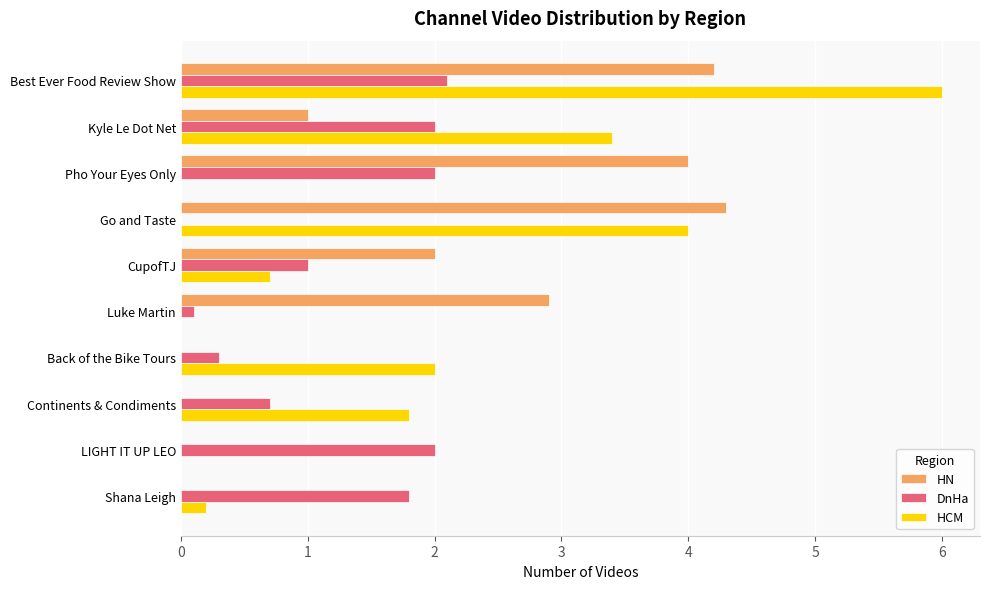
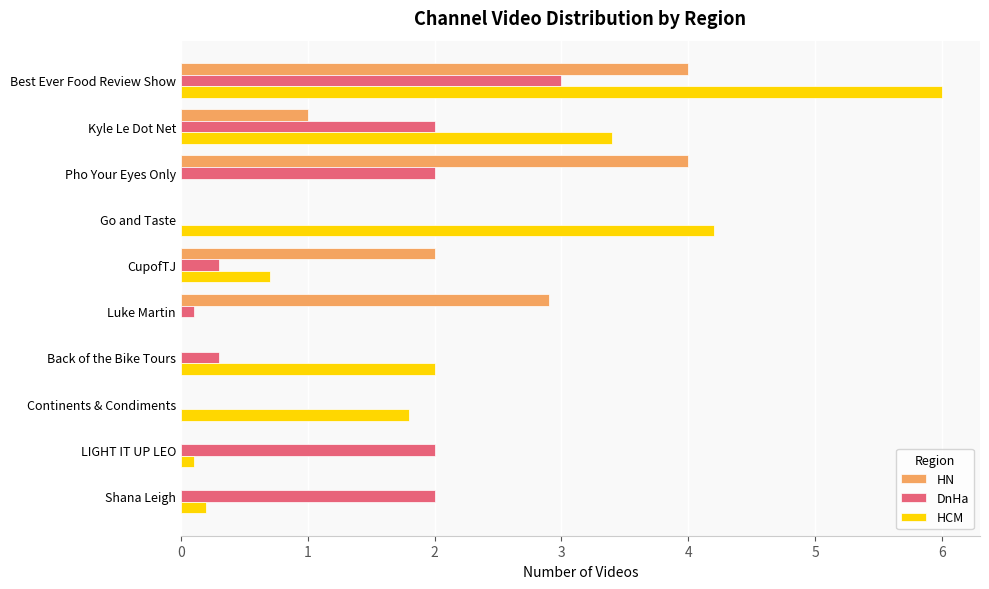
  {
    "HN": {
-     "Best Ever Food Review Show": 4.2,
+     "Best Ever Food Review Show": 4.0,
      "Kyle Le Dot Net": 1.0,
      "Pho Your Eyes Only": 4.0,
-     "Go and Taste": 4.3,
+     "Go and Taste": 0.0,
      "CupofTJ": 2.0,
      "Luke Martin": 2.9,
      "Back of the Bike Tours": 0.0,
      "Continents & Condiments": 0.0,
      "LIGHT IT UP LEO": 0.0,
      "Shana Leigh": 0.0
    },
    "DnHa": {
-     "Best Ever Food Review Show": 2.1,
+     "Best Ever Food Review Show": 3.0,
      "Kyle Le Dot Net": 2.0,
      "Pho Your Eyes Only": 2.0,
      "Go and Taste": 0.0,
-     "CupofTJ": 1.0,
+     "CupofTJ": 0.3,
      "Luke Martin": 0.1,
      "Back of the Bike Tours": 0.3,
-     "Continents & Condiments": 0.7,
+     "Continents & Condiments": 0.0,
      "LIGHT IT UP LEO": 2.0,
-     "Shana Leigh": 1.8
+     "Shana Leigh": 2.0
    },
    "HCM": {
      "Best Ever Food Review Show": 6.0,
      "Kyle Le Dot Net": 3.4,
      "Pho Your Eyes Only": 0.0,
-     "Go and Taste": 4.0,
+     "Go and Taste": 4.2,
      "CupofTJ": 0.7,
      "Luke Martin": 0.0,
      "Back of the Bike Tours": 2.0,
      "Continents & Condiments": 1.8,
-     "LIGHT IT UP LEO": 0.0,
+     "LIGHT IT UP LEO": 0.1,
      "Shana Leigh": 0.2
    }
  }
